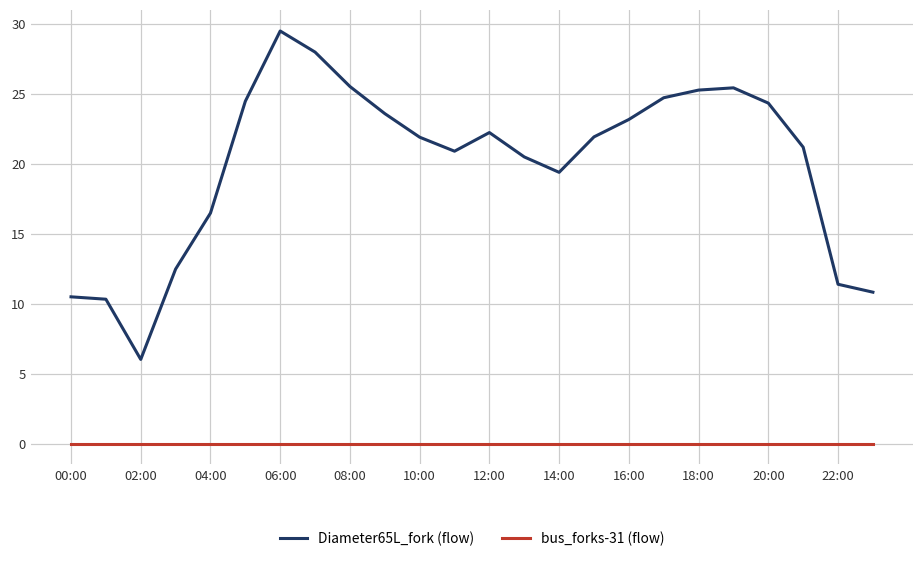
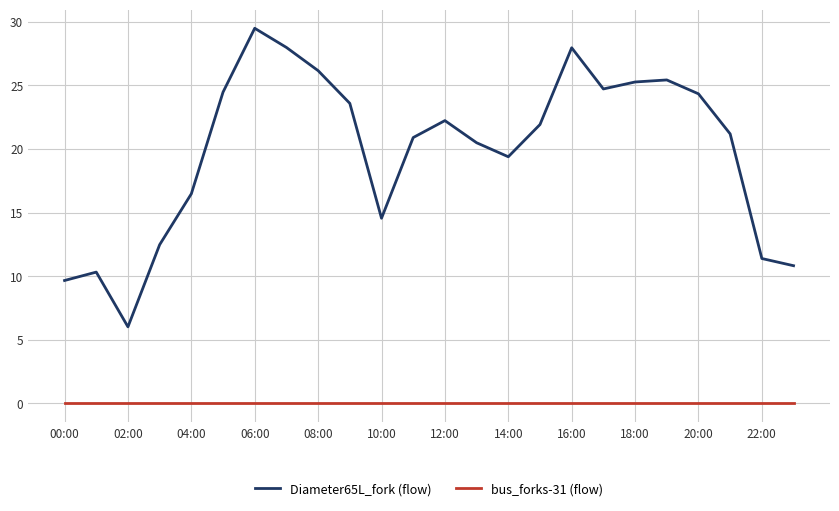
  {
    "Diameter65L_fork (flow)": {
-     "00:00": 10.5,
+     "00:00": 9.7,
      "02:00": 6.0,
      "04:00": 16.5,
      "06:00": 29.5,
-     "08:00": 25.5,
-     "10:00": 21.9,
+     "08:00": 26.1,
+     "10:00": 14.6,
      "12:00": 22.2,
      "14:00": 19.4,
-     "16:00": 23.2,
+     "16:00": 27.9,
      "18:00": 25.3,
      "20:00": 24.3,
      "22:00": 11.4
    },
    "bus_forks-31 (flow)": {
      "00:00": 0.0,
      "02:00": 0.0,
      "04:00": 0.0,
      "06:00": 0.0,
      "08:00": 0.0,
      "10:00": 0.0,
      "12:00": 0.0,
      "14:00": 0.0,
      "16:00": 0.0,
      "18:00": 0.0,
      "20:00": 0.0,
      "22:00": 0.0
    }
  }
